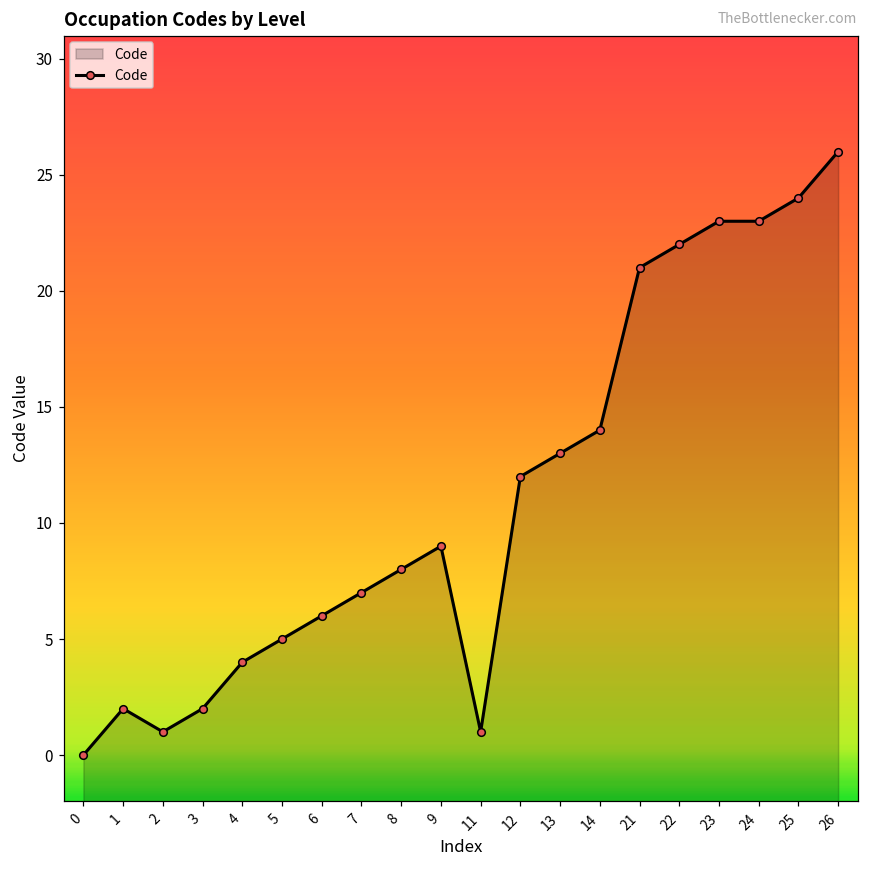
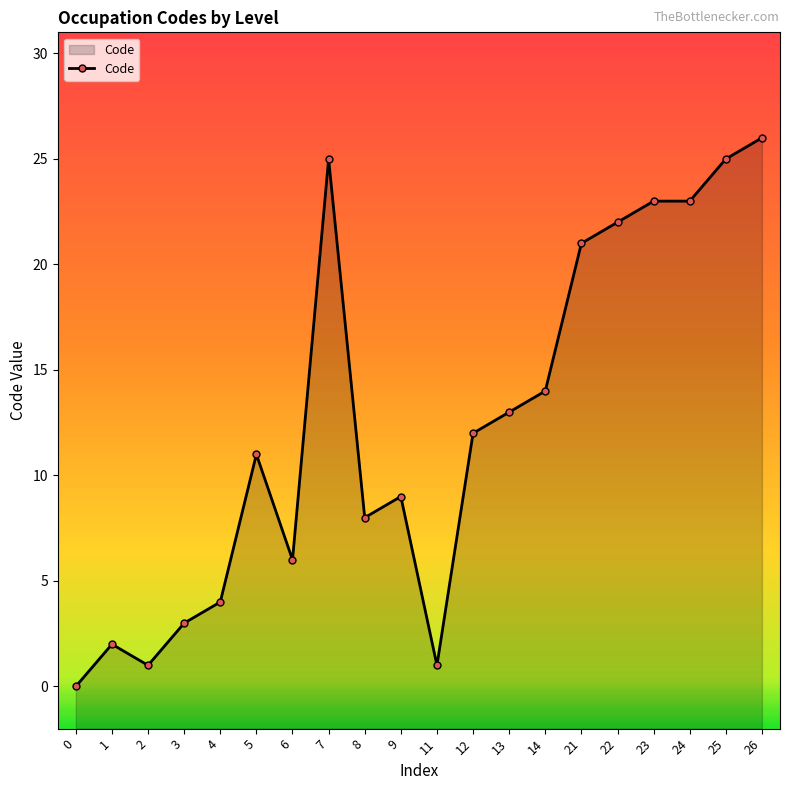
  {
    "0": 0,
    "1": 2,
    "2": 1,
-   "3": 2,
+   "3": 3,
    "4": 4,
-   "5": 5,
+   "5": 11,
    "6": 6,
-   "7": 7,
+   "7": 25,
    "8": 8,
    "9": 9,
    "11": 1,
    "12": 12,
    "13": 13,
    "14": 14,
    "21": 21,
    "22": 22,
    "23": 23,
    "24": 23,
-   "25": 24,
+   "25": 25,
    "26": 26
  }
